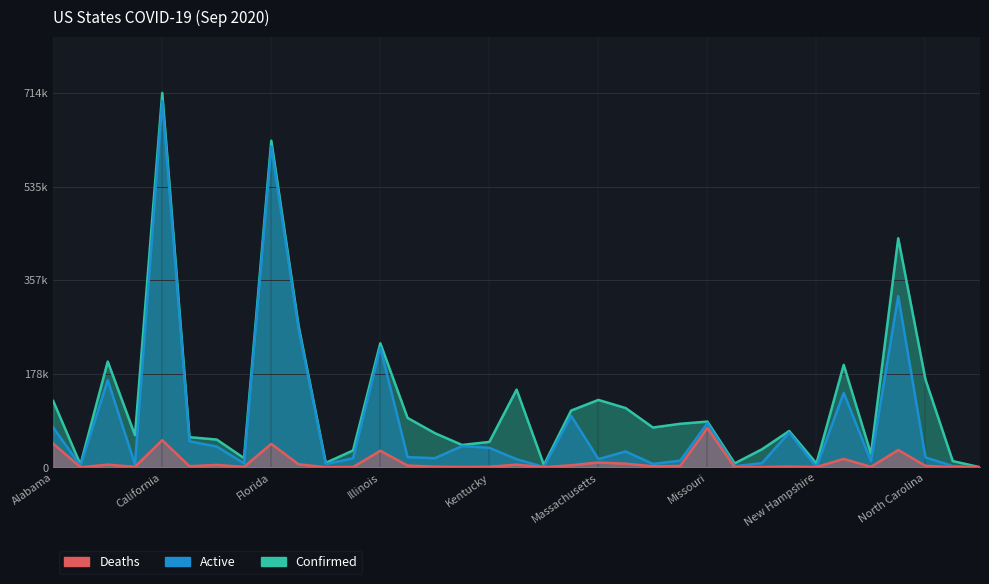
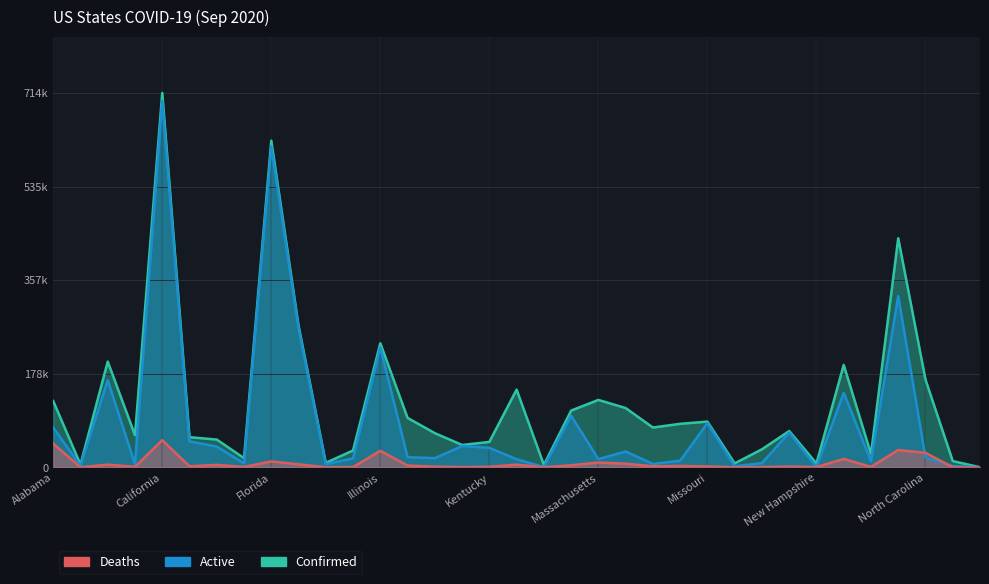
  {
    "Deaths": {
      "Alabama": 40000,
      "California": 50000,
-     "Florida": 40000,
+     "Florida": 10000,
      "Illinois": 30000,
      "Kentucky": 0,
      "Massachusetts": 10000,
-     "Missouri": 70000,
-     "North Carolina": 0
+     "Missouri": 0,
+     "North Carolina": 30000
    }
  }
